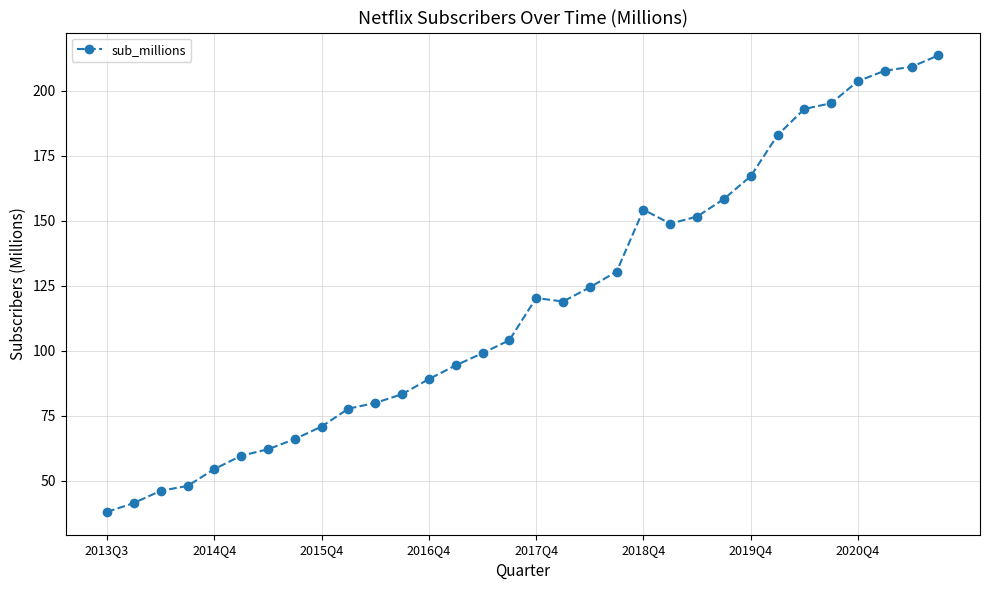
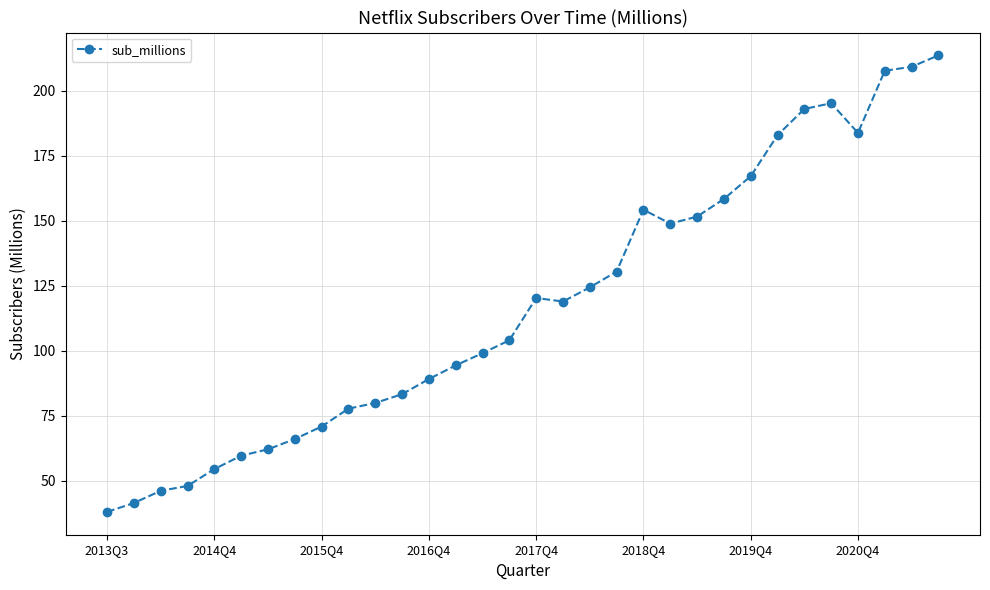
  {
    "2013Q3": 38,
    "2014Q4": 54,
    "2015Q4": 71,
    "2016Q4": 89,
    "2017Q4": 120,
    "2018Q4": 154,
    "2019Q4": 167,
-   "2020Q4": 204
+   "2020Q4": 184
  }
